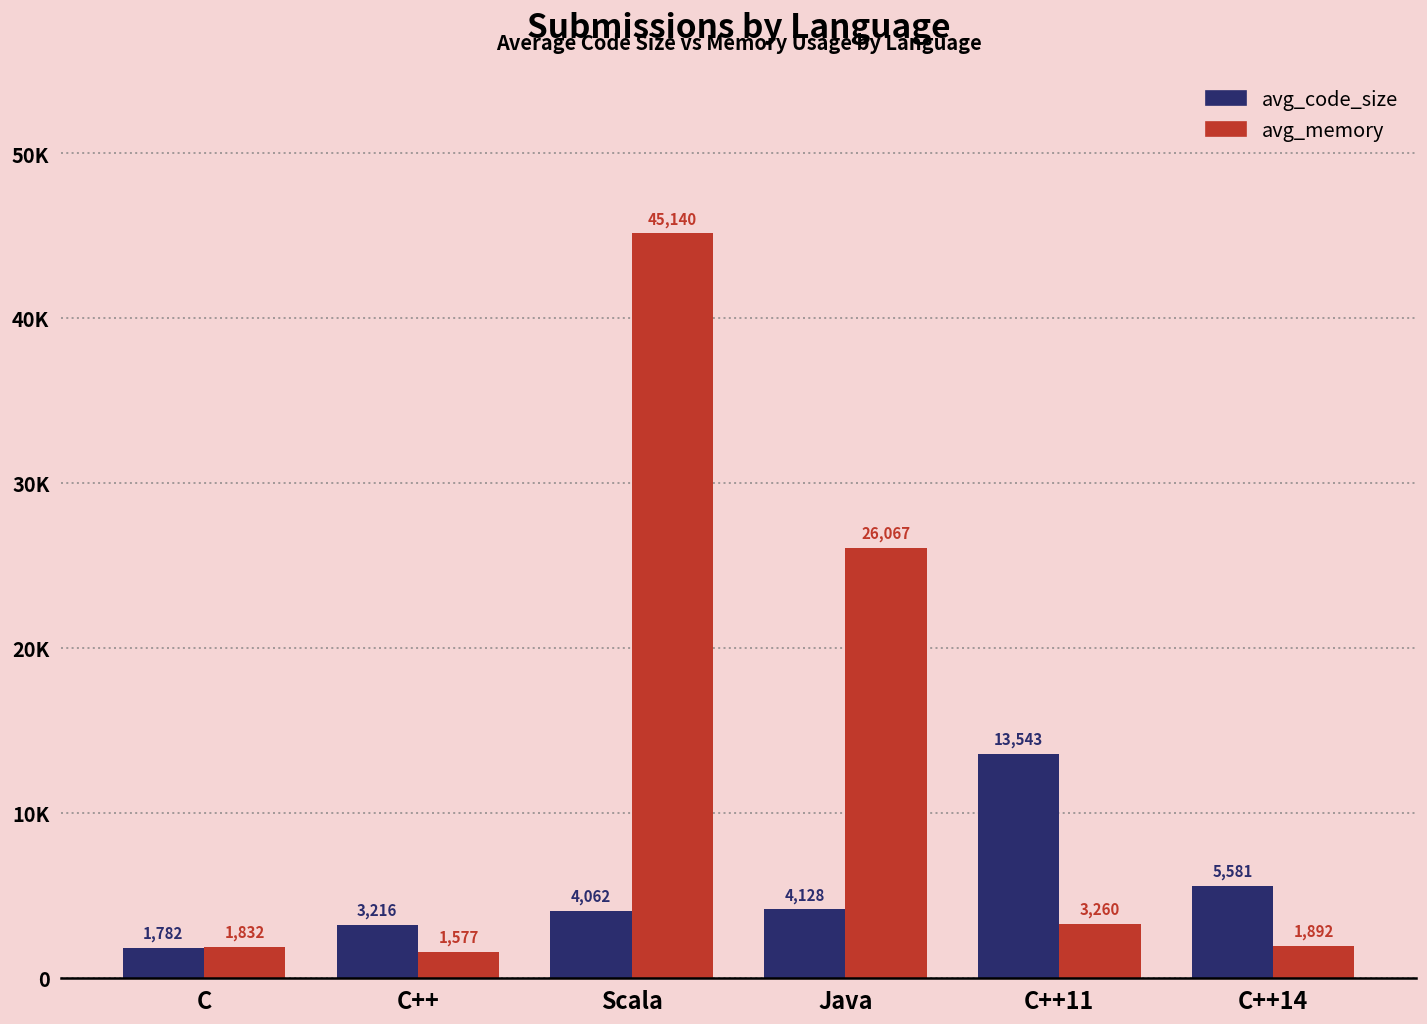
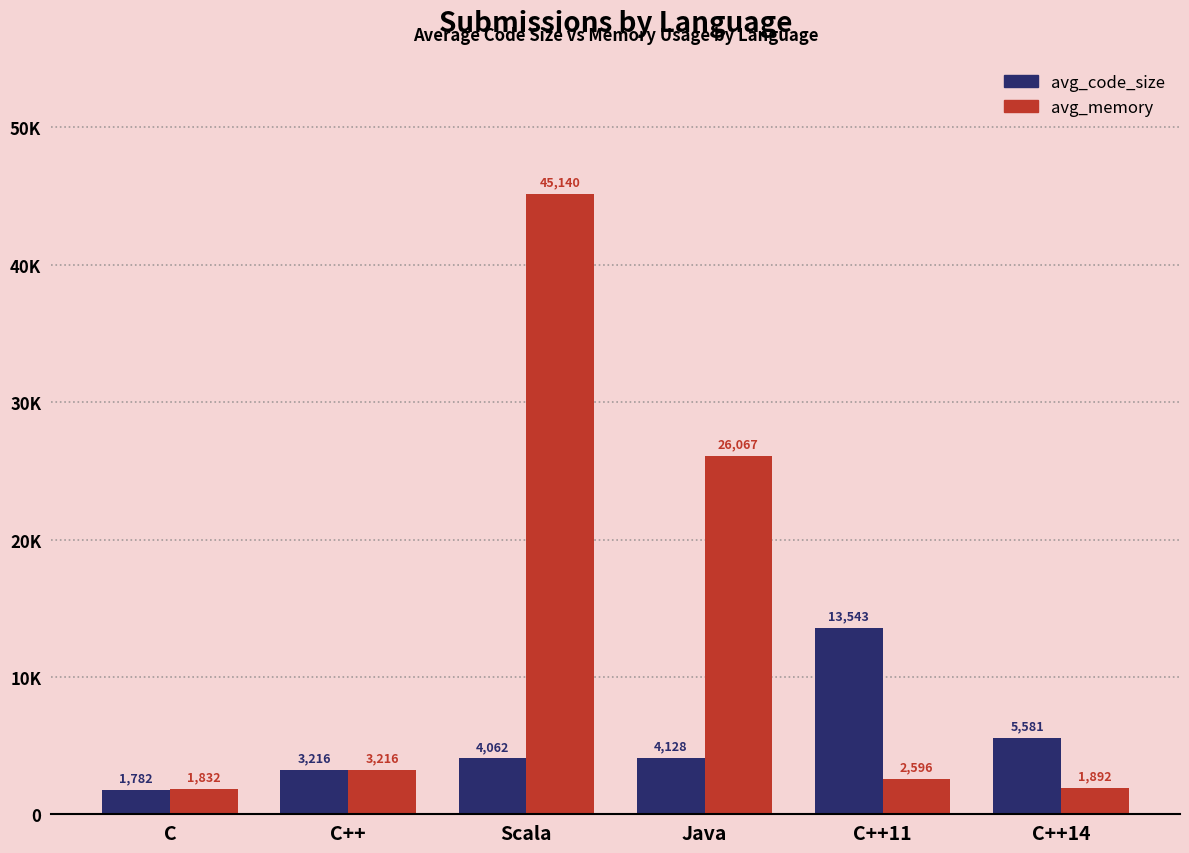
  {
    "avg_code_size": {
      "C": "1,782",
      "C++": "3,216",
      "Scala": "4,062",
      "Java": "4,128",
      "C++11": "13,543",
      "C++14": "5,581"
    },
    "avg_memory": {
      "C": "1,832",
-     "C++": "1,577",
+     "C++": "3,216",
      "Scala": "45,140",
      "Java": "26,067",
-     "C++11": "3,260",
+     "C++11": "2,596",
      "C++14": "1,892"
    }
  }
